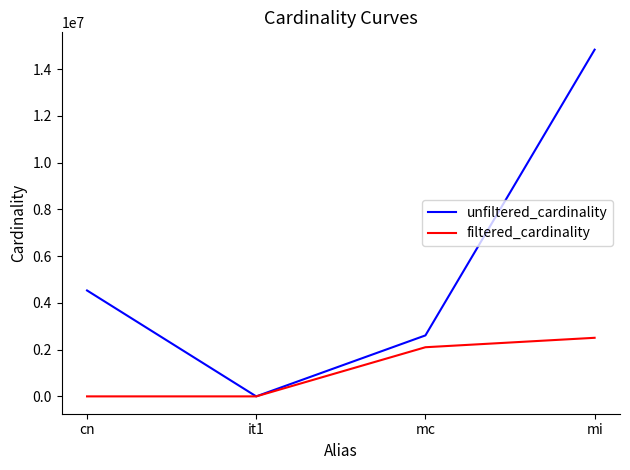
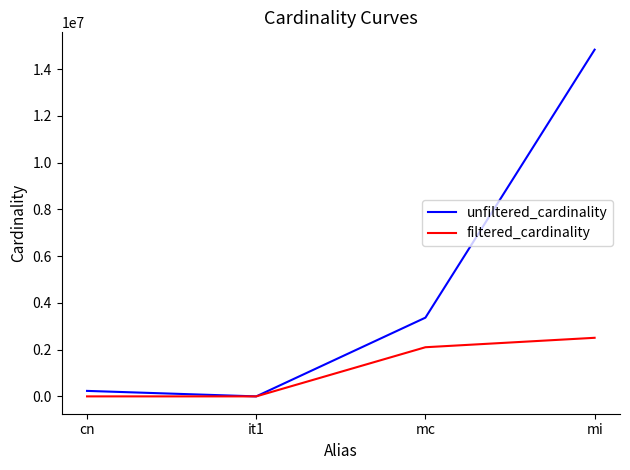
  {
    "unfiltered_cardinality": {
-     "cn": 4500000,
-     "mc": 2600000,
+     "cn": 200000,
+     "mc": 3400000,
      "mi": 14800000
    },
    "filtered_cardinality": {
      "cn": 0,
      "mc": 2100000,
      "mi": 2500000
    }
  }
